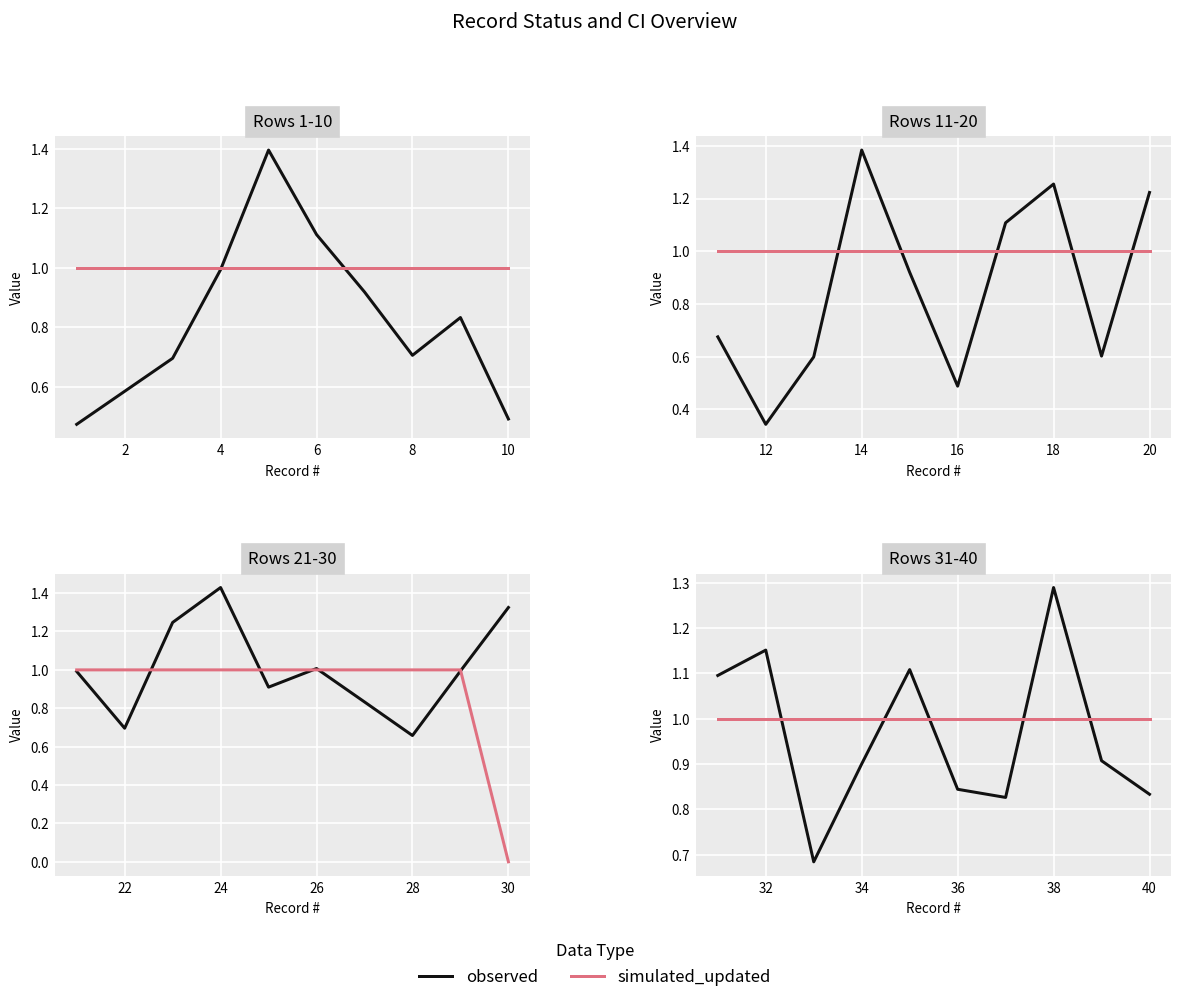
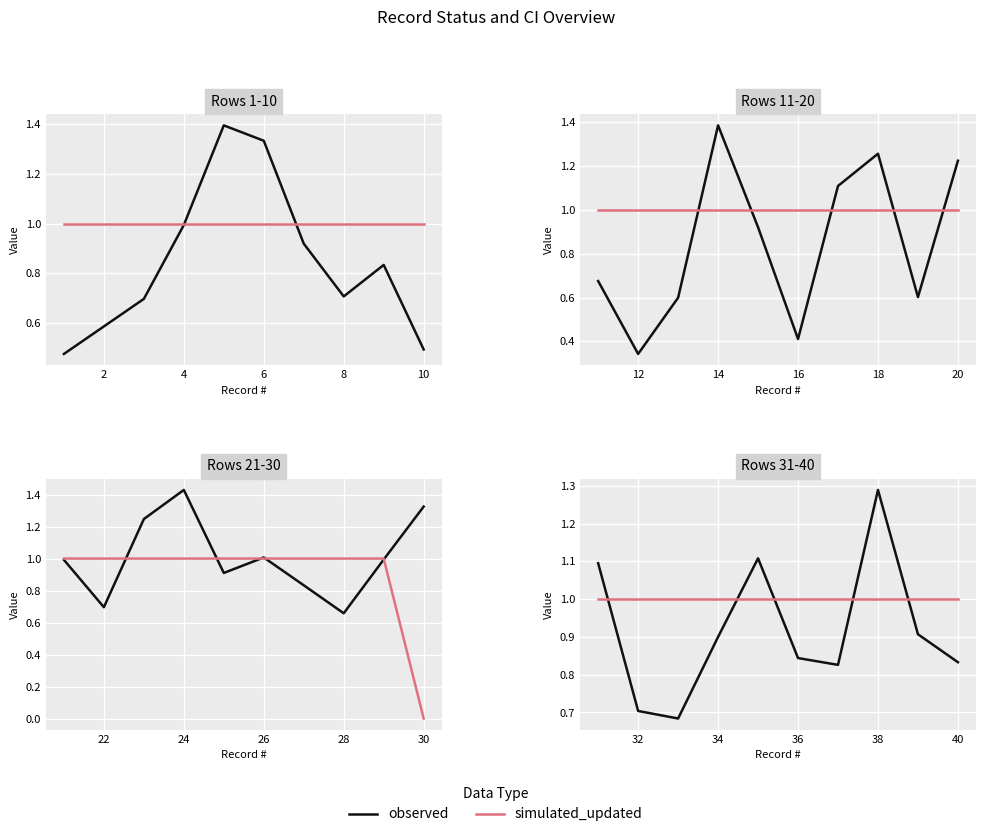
  {
    "Rows 1-10": {
      "observed": {
        "2": 0.59,
-       "6": 1.11,
+       "6": 1.33,
        "8": 0.71,
        "10": 0.49
      },
      "simulated_updated": {
        "2": 1.00,
        "6": 1.00,
        "8": 1.00,
        "10": 1.00
      }
    },
    "Rows 11-20": {
      "observed": {
        "12": 0.34,
        "14": 1.38,
-       "16": 0.49,
+       "16": 0.41,
        "18": 1.26,
        "20": 1.22
      },
      "simulated_updated": {
        "12": 1.00,
        "14": 1.00,
        "16": 1.00,
        "18": 1.00,
        "20": 1.00
      }
    },
    "Rows 21-30": {
      "observed": {
        "22": 0.70,
        "24": 1.43,
        "28": 0.66,
        "30": 1.33
      },
      "simulated_updated": {
        "22": 1.00,
        "24": 1.00,
        "28": 1.00,
        "30": 0.00
      }
    },
    "Rows 31-40": {
      "observed": {
-       "32": 1.15,
+       "32": 0.70,
        "34": 0.90,
        "36": 0.84,
        "38": 1.29,
        "40": 0.83
      },
      "simulated_updated": {
        "32": 1.00,
        "34": 1.00,
        "36": 1.00,
        "38": 1.00,
        "40": 1.00
      }
    }
  }
